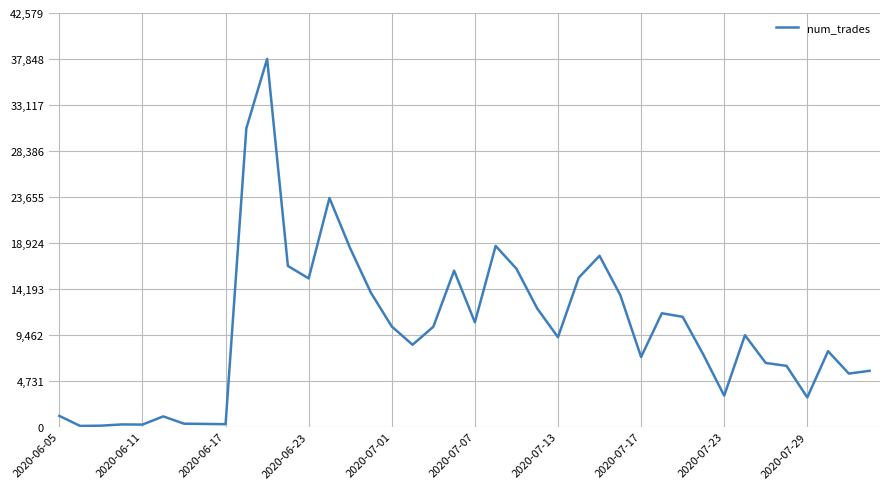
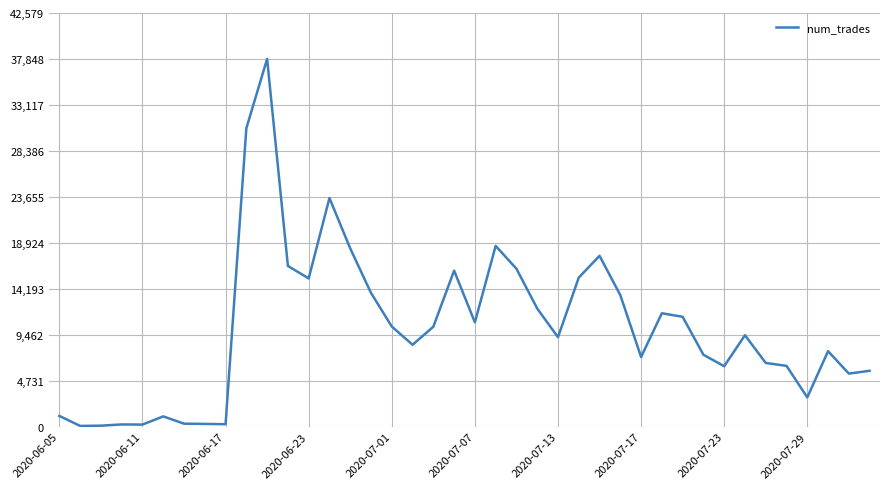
  {
    "2020-06-05": "1,000",
    "2020-06-11": "0",
    "2020-06-17": "0",
    "2020-06-23": "15,000",
    "2020-07-01": "10,000",
    "2020-07-07": "11,000",
    "2020-07-13": "9,000",
    "2020-07-17": "7,000",
-   "2020-07-23": "3,000",
+   "2020-07-23": "6,000",
    "2020-07-29": "3,000"
  }
